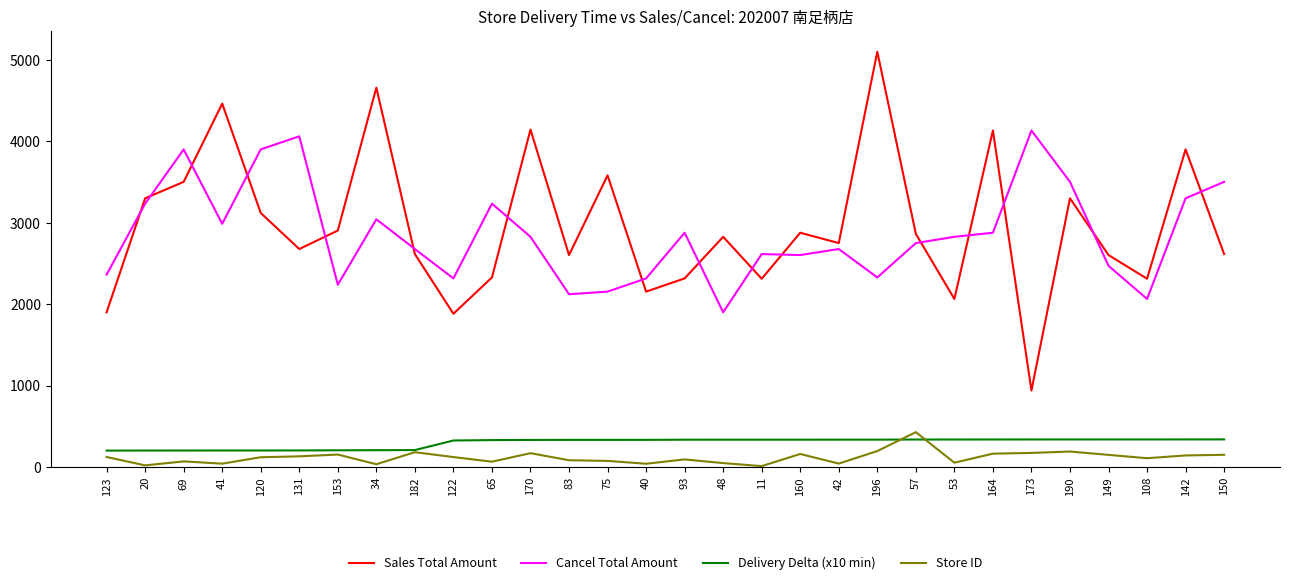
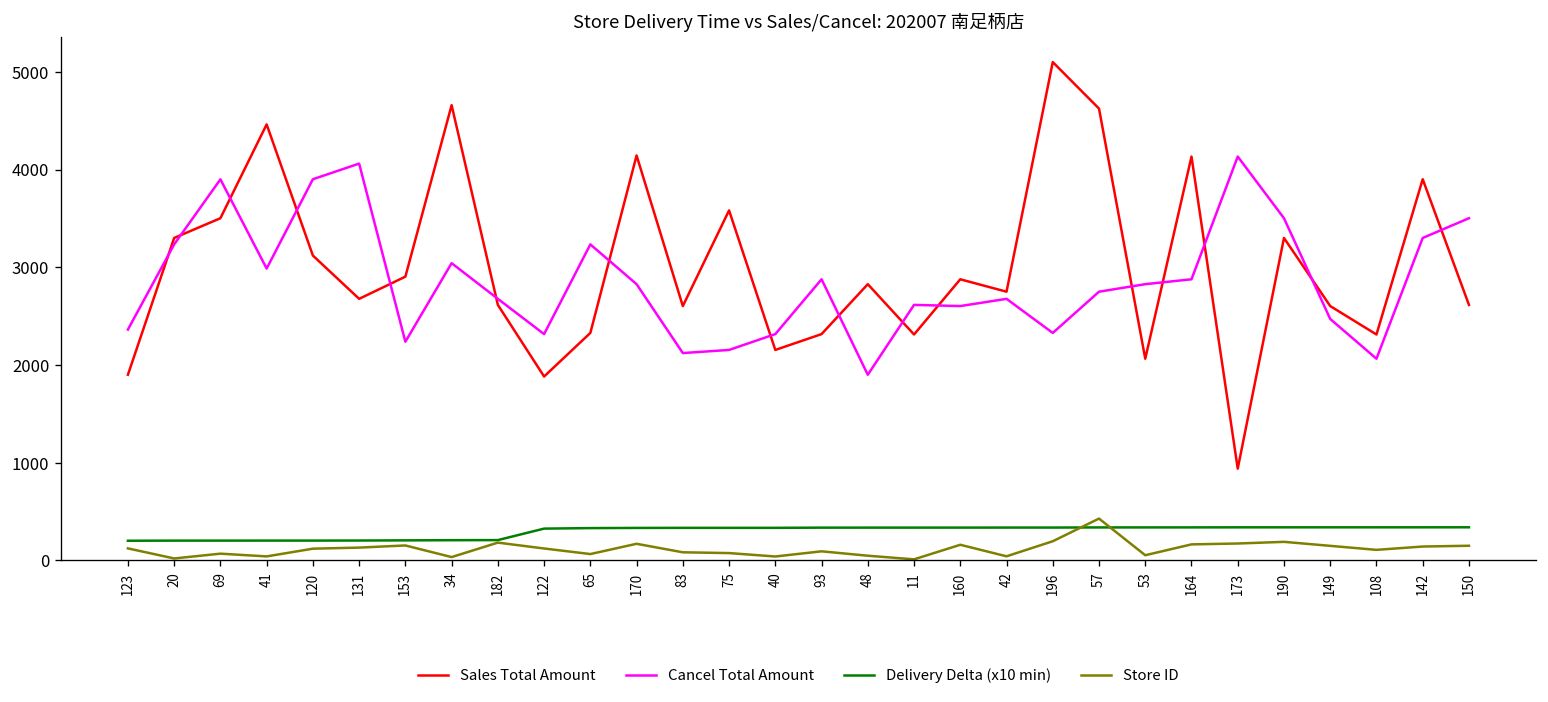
  {
    "Sales Total Amount": {
      "123": 1900,
      "20": 3300,
      "69": 3500,
      "41": 4500,
      "120": 3100,
      "131": 2700,
      "153": 2900,
      "34": 4700,
      "182": 2600,
      "122": 1900,
      "65": 2300,
      "170": 4100,
      "83": 2600,
      "75": 3600,
      "40": 2200,
      "93": 2300,
      "48": 2800,
      "11": 2300,
      "160": 2900,
      "42": 2800,
      "196": 5100,
-     "57": 2900,
+     "57": 4600,
      "53": 2100,
      "164": 4100,
      "173": 900,
      "190": 3300,
      "149": 2600,
      "108": 2300,
      "142": 3900,
      "150": 2600
    },
    "Cancel Total Amount": {
      "123": 2400,
      "20": 3200,
      "69": 3900,
      "41": 3000,
      "120": 3900,
      "131": 4100,
      "153": 2200,
      "34": 3000,
      "182": 2700,
      "122": 2300,
      "65": 3200,
      "170": 2800,
      "83": 2100,
      "75": 2200,
      "40": 2300,
      "93": 2900,
      "48": 1900,
      "11": 2600,
      "160": 2600,
      "42": 2700,
      "196": 2300,
      "57": 2800,
      "53": 2800,
      "164": 2900,
      "173": 4100,
      "190": 3500,
      "149": 2500,
      "108": 2100,
      "142": 3300,
      "150": 3500
    },
    "Delivery Delta (x10 min)": {
      "123": 200,
      "20": 200,
      "69": 200,
      "41": 200,
      "120": 200,
      "131": 200,
      "153": 200,
      "34": 200,
      "122": 300,
      "65": 300,
      "170": 300,
      "83": 300,
      "75": 300,
      "40": 300,
      "93": 300,
      "48": 300,
      "11": 300,
      "160": 300,
      "42": 300,
      "196": 300,
      "57": 300,
      "53": 300,
      "164": 300,
      "173": 300,
      "190": 300,
      "149": 300,
      "108": 300,
      "142": 300,
      "150": 300
    },
    "Store ID": {
      "123": 100,
      "20": 0,
      "69": 100,
      "41": 0,
      "120": 100,
      "131": 100,
      "153": 200,
      "34": 0,
      "122": 100,
      "65": 100,
      "170": 200,
      "83": 100,
      "75": 100,
      "40": 0,
      "93": 100,
      "48": 0,
      "11": 0,
      "160": 200,
      "42": 0,
      "196": 200,
      "57": 400,
      "53": 100,
      "164": 200,
      "173": 200,
      "190": 200,
      "149": 100,
      "108": 100,
      "142": 100,
      "150": 200
    }
  }
